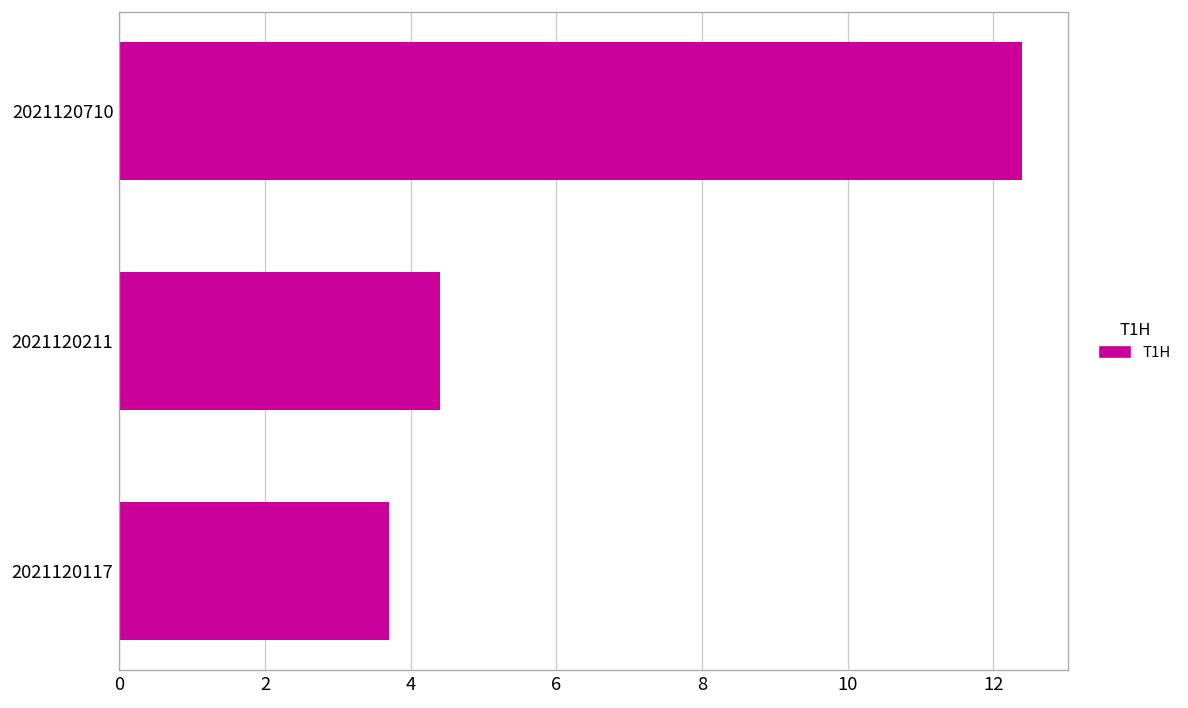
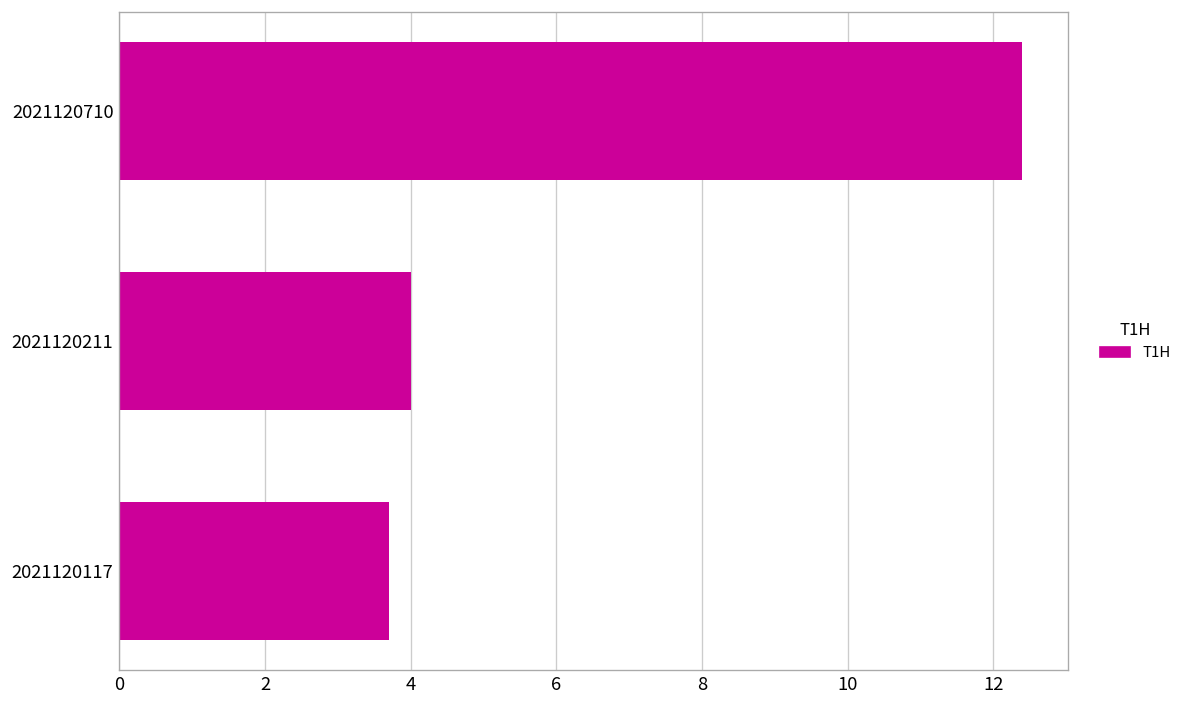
  {
    "2021120710": 12.4,
-   "2021120211": 4.4,
+   "2021120211": 4.0,
    "2021120117": 3.7
  }
